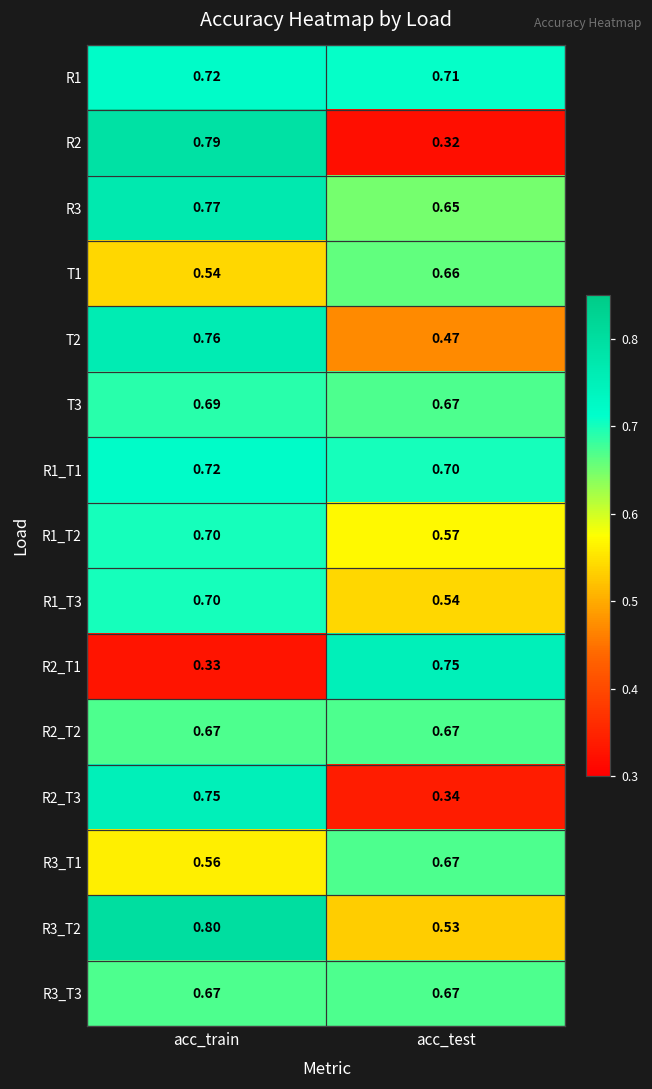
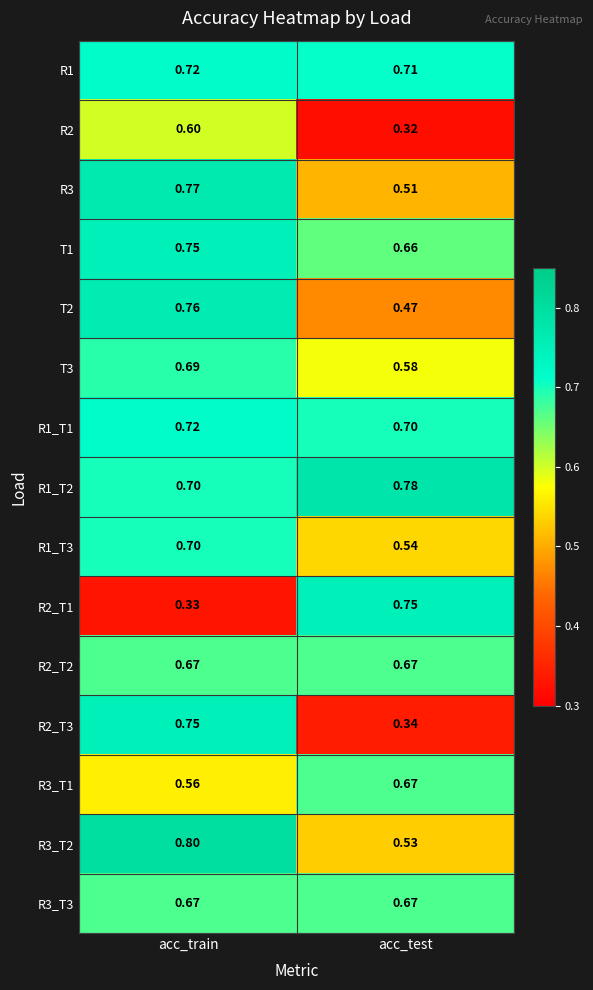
  {
    "R1": {
      "acc_train": 0.72,
      "acc_test": 0.71
    },
    "R2": {
-     "acc_train": 0.79,
+     "acc_train": 0.60,
      "acc_test": 0.32
    },
    "R3": {
      "acc_train": 0.77,
-     "acc_test": 0.65
+     "acc_test": 0.51
    },
    "T1": {
-     "acc_train": 0.54,
+     "acc_train": 0.75,
      "acc_test": 0.66
    },
    "T2": {
      "acc_train": 0.76,
      "acc_test": 0.47
    },
    "T3": {
      "acc_train": 0.69,
-     "acc_test": 0.67
+     "acc_test": 0.58
    },
    "R1_T1": {
      "acc_train": 0.72,
      "acc_test": 0.70
    },
    "R1_T2": {
      "acc_train": 0.70,
-     "acc_test": 0.57
+     "acc_test": 0.78
    },
    "R1_T3": {
      "acc_train": 0.70,
      "acc_test": 0.54
    },
    "R2_T1": {
      "acc_train": 0.33,
      "acc_test": 0.75
    },
    "R2_T2": {
      "acc_train": 0.67,
      "acc_test": 0.67
    },
    "R2_T3": {
      "acc_train": 0.75,
      "acc_test": 0.34
    },
    "R3_T1": {
      "acc_train": 0.56,
      "acc_test": 0.67
    },
    "R3_T2": {
      "acc_train": 0.80,
      "acc_test": 0.53
    },
    "R3_T3": {
      "acc_train": 0.67,
      "acc_test": 0.67
    }
  }
